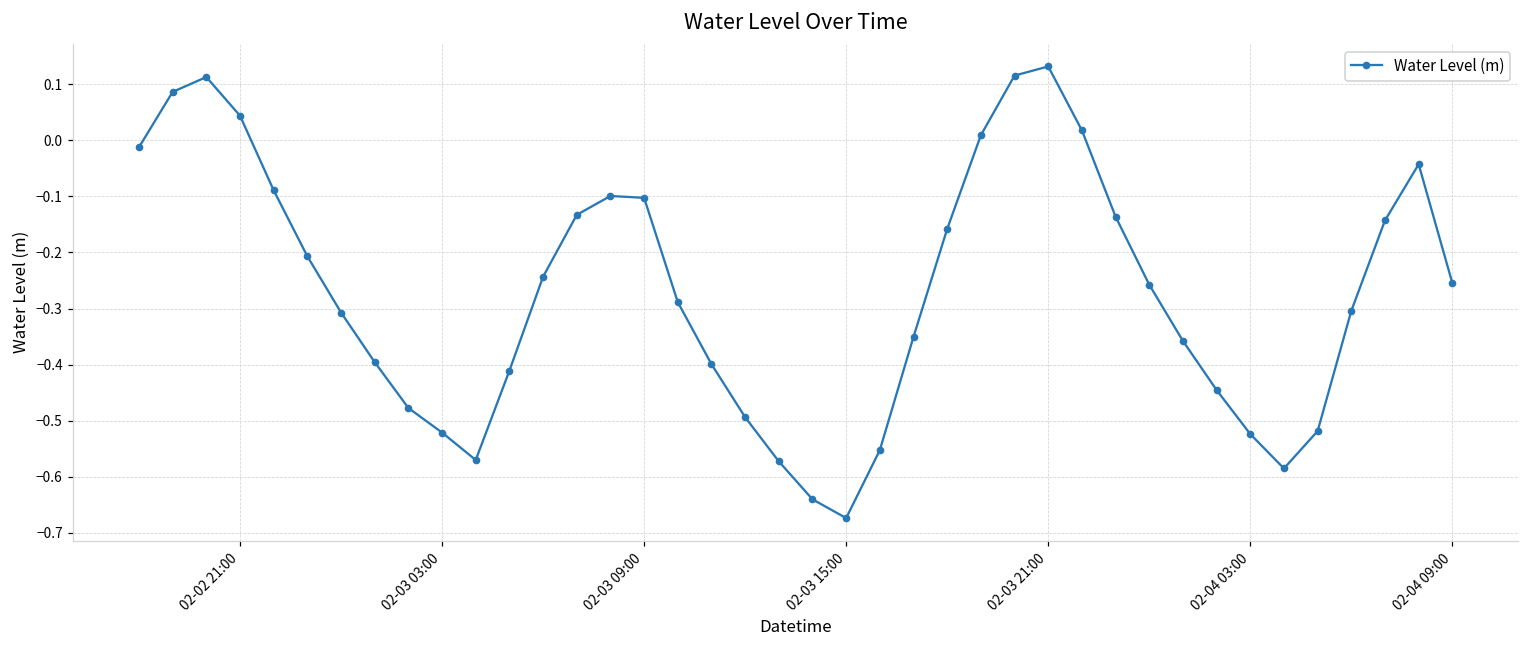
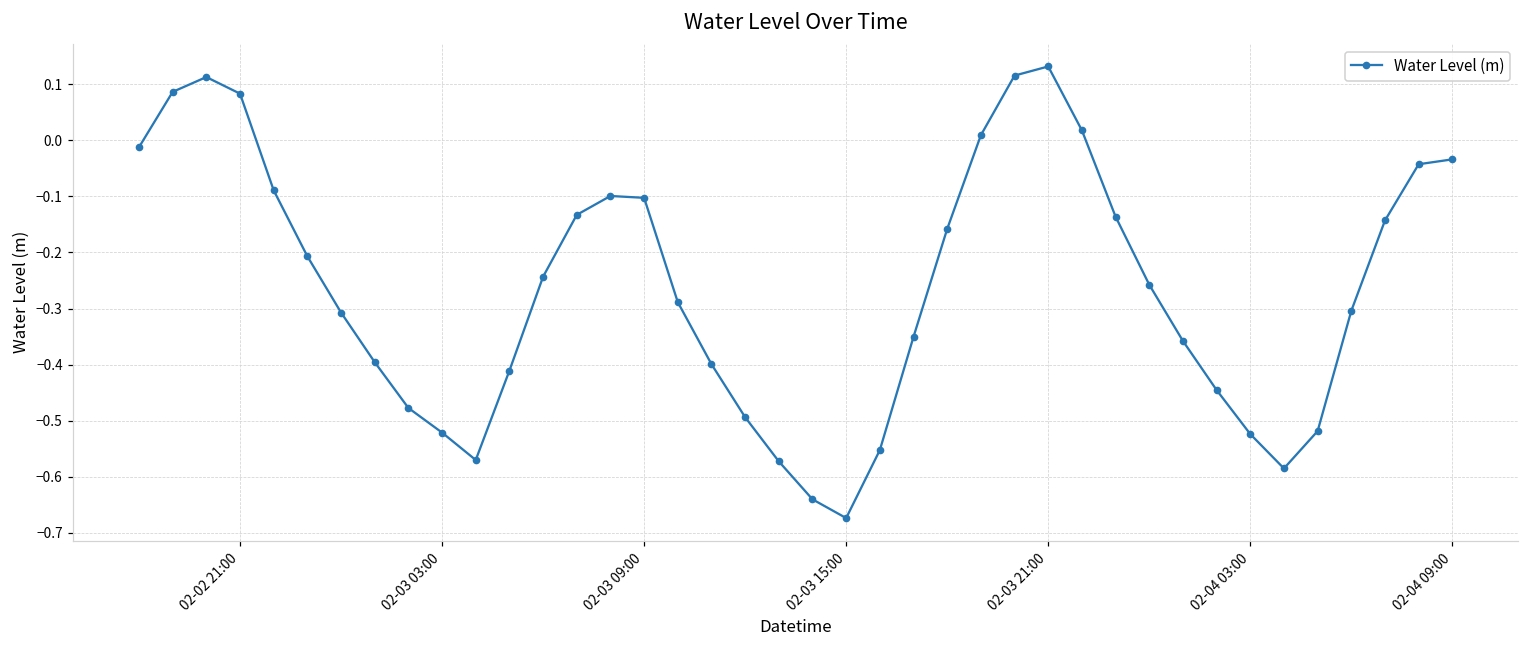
  {
-   "02-02 21:00": 0.04,
+   "02-02 21:00": 0.08,
    "02-03 03:00": -0.52,
    "02-03 09:00": -0.10,
    "02-03 15:00": -0.67,
    "02-03 21:00": 0.13,
    "02-04 03:00": -0.52,
-   "02-04 09:00": -0.25
+   "02-04 09:00": -0.03
  }
